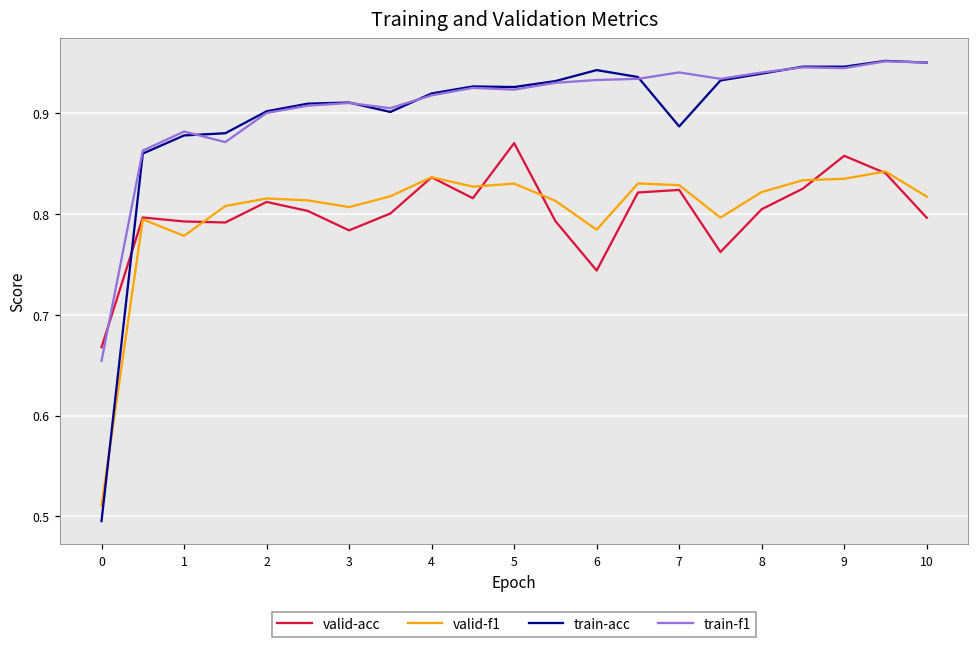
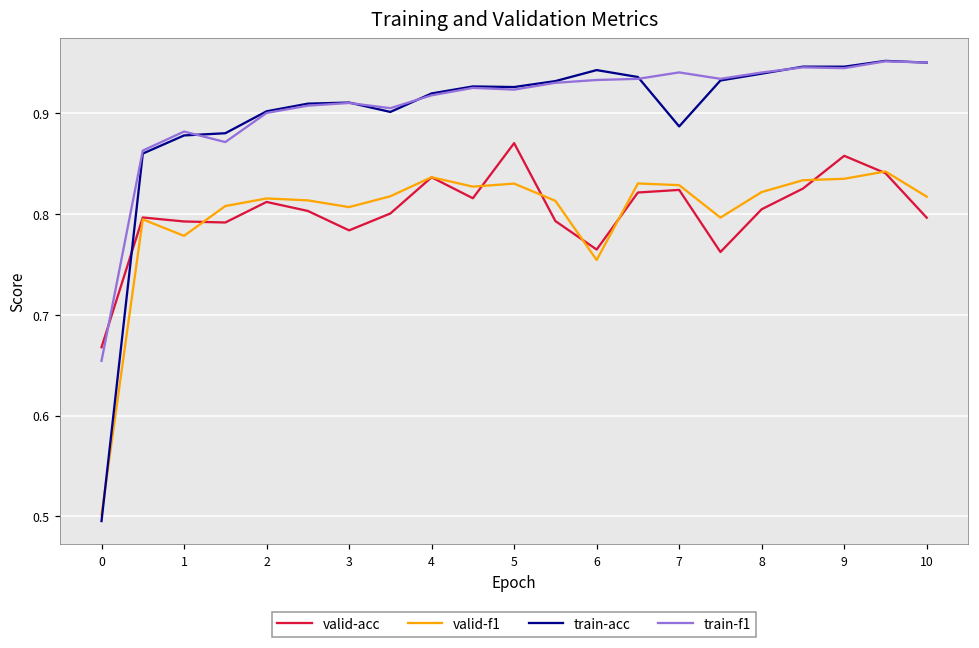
  {
    "valid-acc": {
      "0": 0.67,
      "1": 0.79,
      "2": 0.81,
      "3": 0.78,
      "5": 0.87,
-     "6": 0.74,
+     "6": 0.76,
      "7": 0.82,
      "8": 0.80,
      "9": 0.86,
      "10": 0.80
    },
    "valid-f1": {
-     "0": 0.51,
+     "0": 0.50,
      "1": 0.78,
      "2": 0.82,
      "3": 0.81,
      "5": 0.83,
-     "6": 0.78,
+     "6": 0.75,
      "7": 0.83,
      "8": 0.82,
      "9": 0.84,
      "10": 0.82
    },
    "train-acc": {
      "0": 0.50,
      "1": 0.88,
      "6": 0.94,
      "7": 0.89
    },
    "train-f1": {
      "0": 0.65,
      "1": 0.88,
      "6": 0.93,
      "7": 0.94
    }
  }
